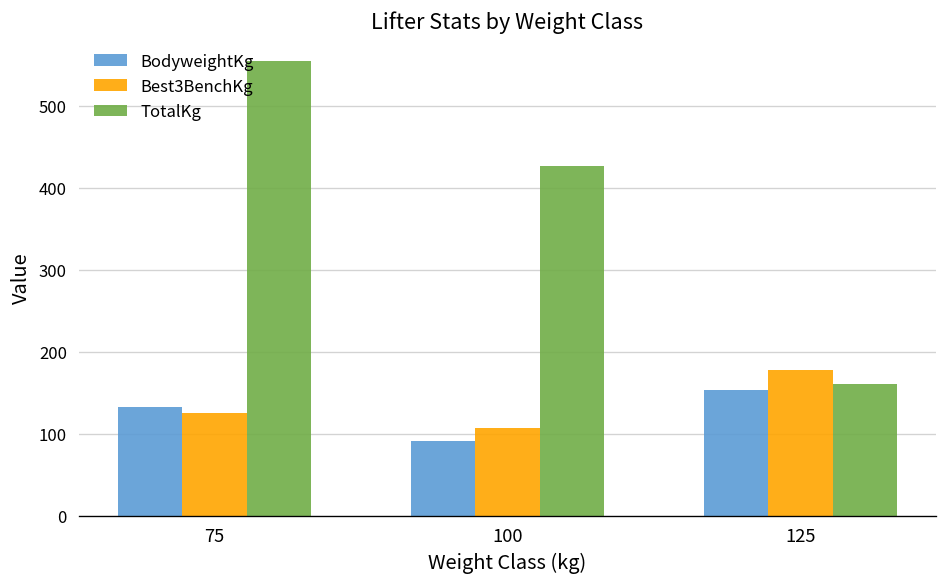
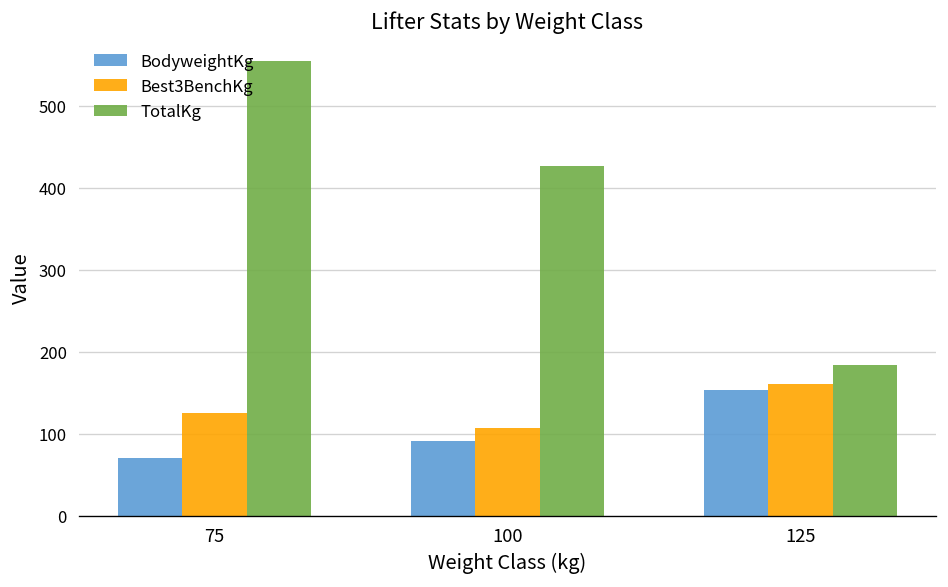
  {
    "BodyweightKg": {
-     "75": 130,
+     "75": 70,
      "100": 90,
      "125": 150
    },
    "Best3BenchKg": {
      "75": 130,
      "100": 110,
-     "125": 180
+     "125": 160
    },
    "TotalKg": {
      "75": 560,
      "100": 430,
-     "125": 160
+     "125": 180
    }
  }
